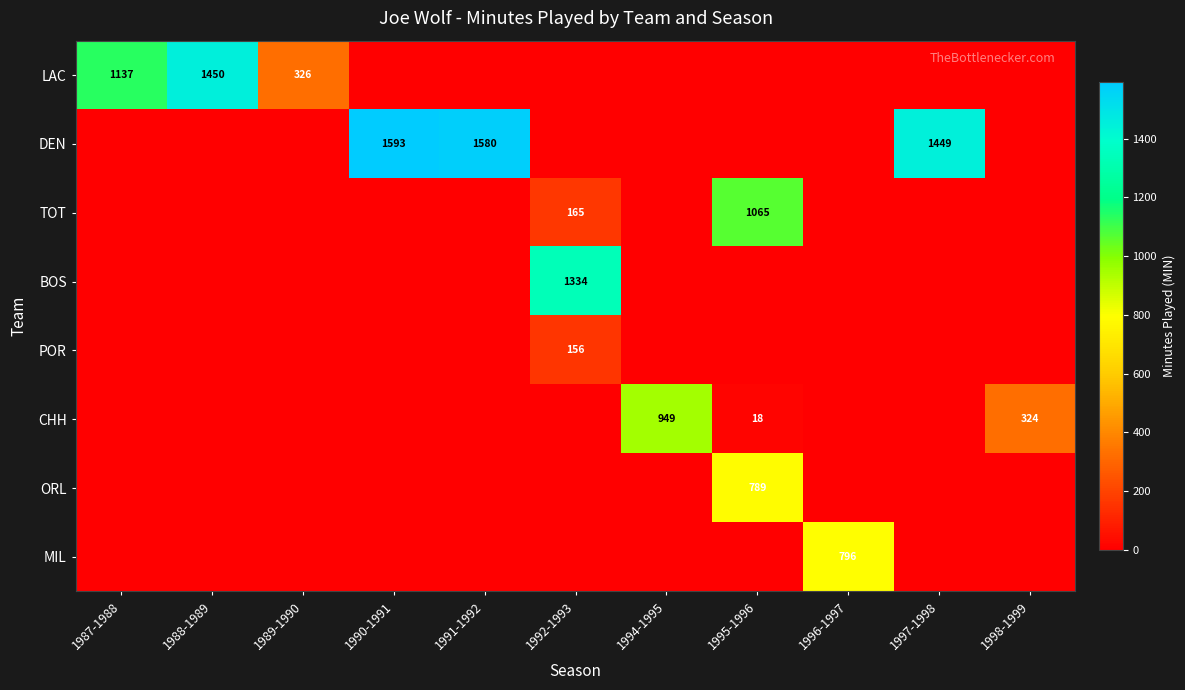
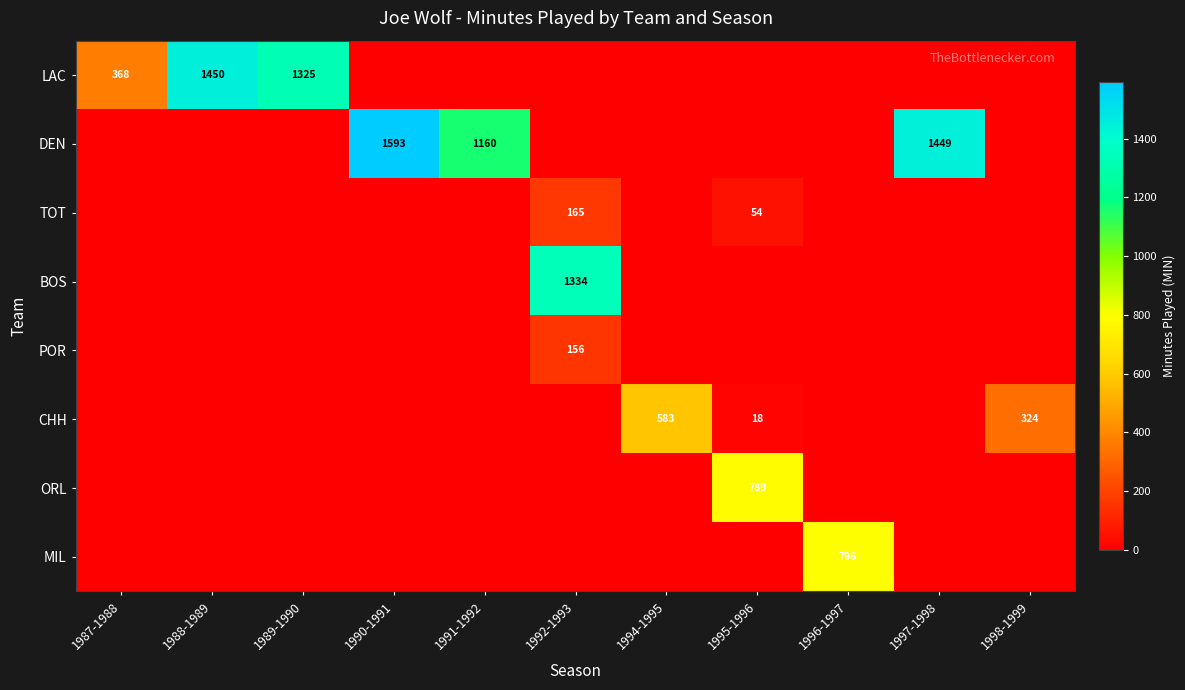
  {
    "LAC": {
-     "1987-1988": 1137,
+     "1987-1988": 368,
      "1988-1989": 1450,
-     "1989-1990": 326
+     "1989-1990": 1325
    },
    "DEN": {
      "1990-1991": 1593,
-     "1991-1992": 1580,
+     "1991-1992": 1160,
      "1997-1998": 1449
    },
    "TOT": {
      "1992-1993": 165,
-     "1995-1996": 1065
+     "1995-1996": 54
    },
    "BOS": {
      "1992-1993": 1334
    },
    "POR": {
      "1992-1993": 156
    },
    "CHH": {
-     "1994-1995": 949,
+     "1994-1995": 583,
      "1995-1996": 18,
      "1998-1999": 324
    },
    "ORL": {
      "1995-1996": 789
    },
    "MIL": {
      "1996-1997": 796
    }
  }
